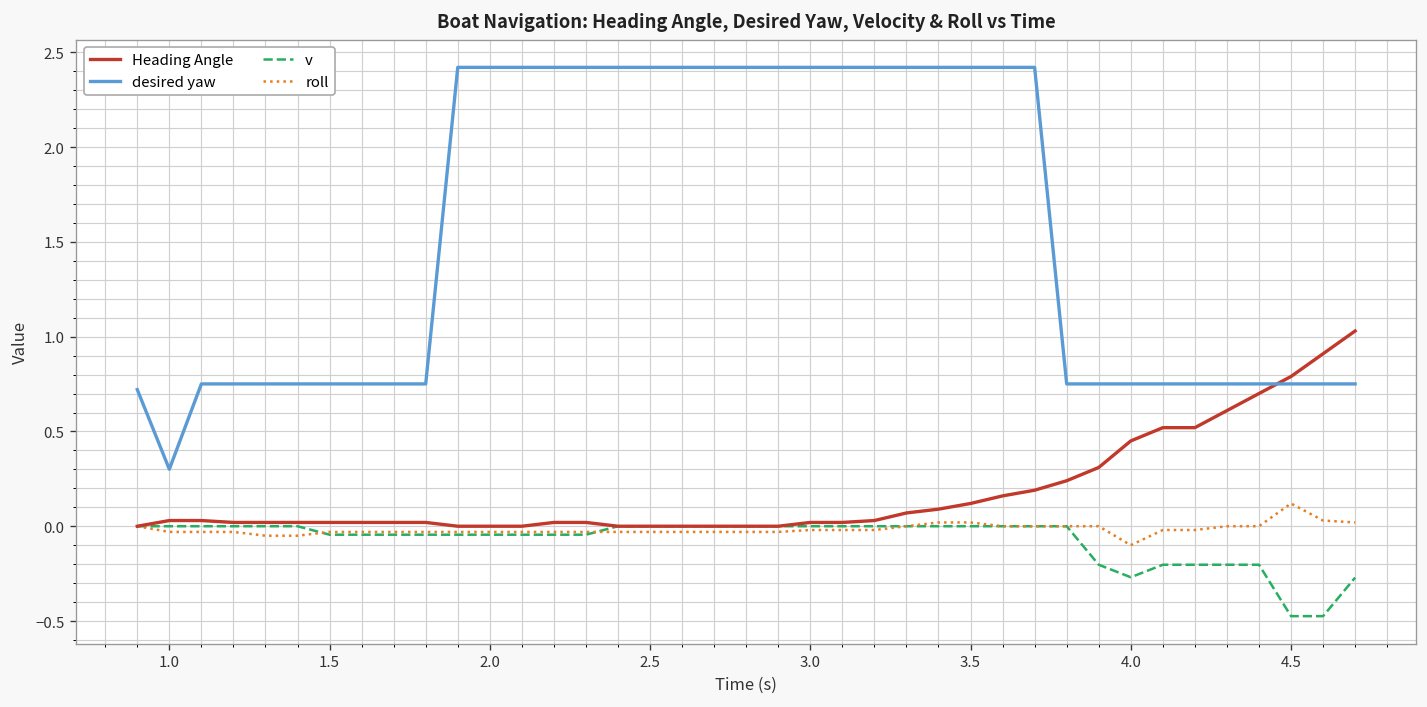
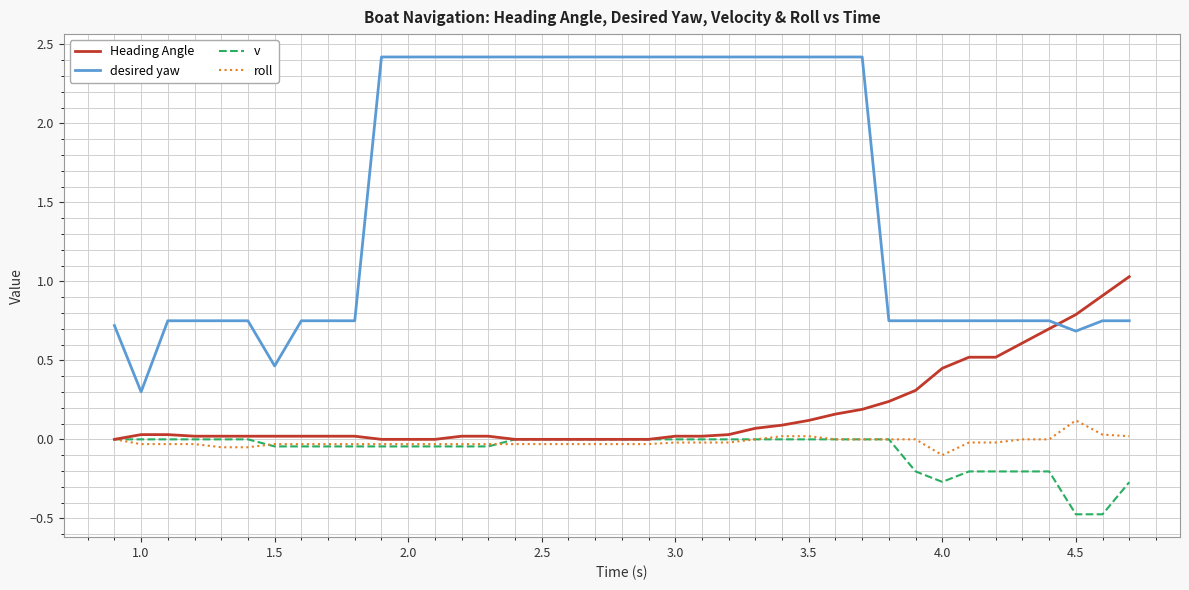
  {
    "Heading Angle": {
      "1.0": 0.03,
      "1.5": 0.02,
      "2.0": 0.00,
      "3.0": 0.02,
      "3.5": 0.12,
      "4.0": 0.45,
      "4.5": 0.79
    },
    "desired yaw": {
      "1.0": 0.30,
-     "1.5": 0.75,
+     "1.5": 0.46,
      "2.0": 2.42,
      "2.5": 2.42,
      "3.0": 2.42,
      "3.5": 2.42,
      "4.0": 0.75,
-     "4.5": 0.75
+     "4.5": 0.69
    },
    "v": {
      "1.0": 0.00,
      "3.0": 0.00,
      "3.5": 0.00,
      "4.0": -0.27,
      "4.5": -0.47
    },
    "roll": {
      "1.0": -0.03,
      "2.5": -0.03,
      "3.0": -0.02,
      "3.5": 0.02,
      "4.0": -0.10,
      "4.5": 0.12
    }
  }
